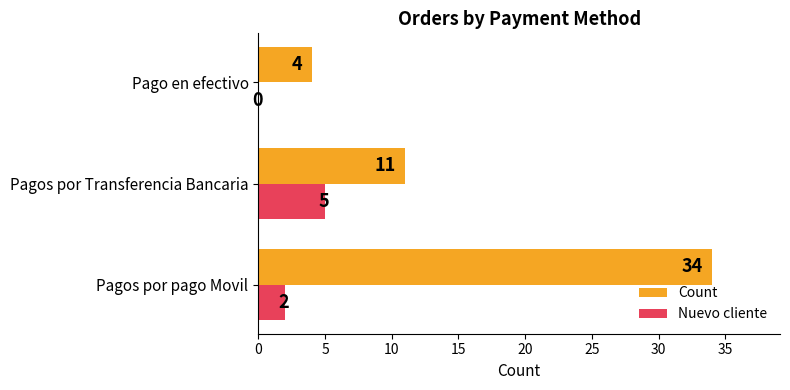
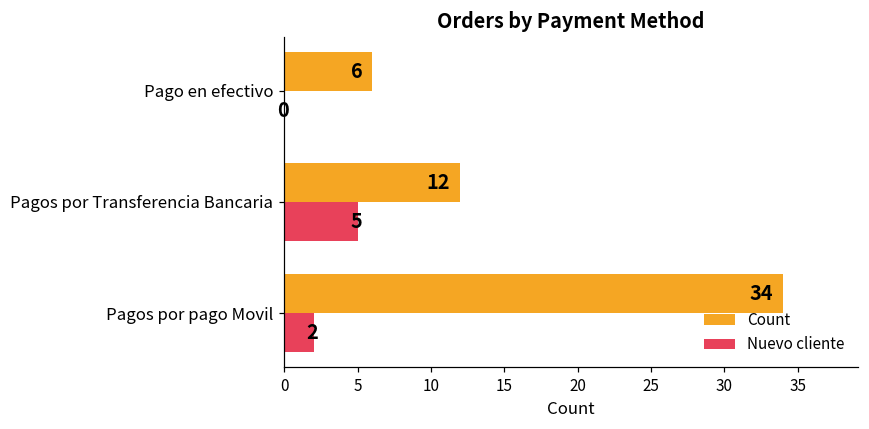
  {
    "Count": {
-     "Pago en efectivo": 4,
-     "Pagos por Transferencia Bancaria": 11,
+     "Pago en efectivo": 6,
+     "Pagos por Transferencia Bancaria": 12,
      "Pagos por pago Movil": 34
    },
    "Nuevo cliente": {
      "Pago en efectivo": 0,
      "Pagos por Transferencia Bancaria": 5,
      "Pagos por pago Movil": 2
    }
  }
